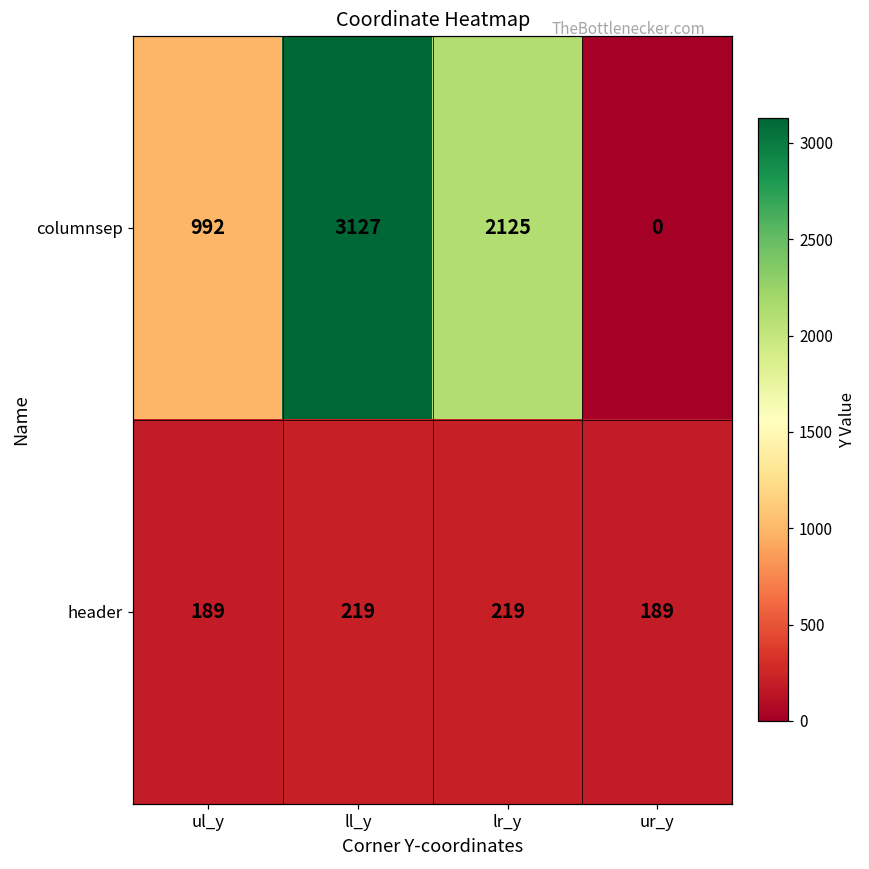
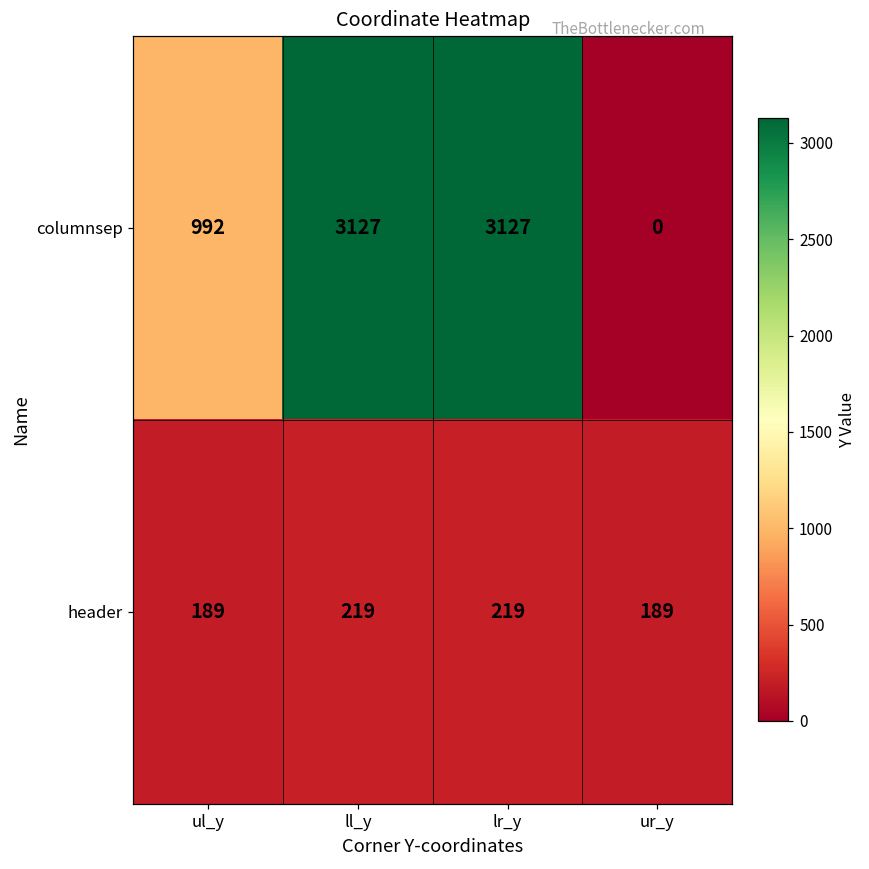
  {
    "columnsep": {
      "ul_y": 992,
      "ll_y": 3127,
-     "lr_y": 2125,
+     "lr_y": 3127,
      "ur_y": 0
    },
    "header": {
      "ul_y": 189,
      "ll_y": 219,
      "lr_y": 219,
      "ur_y": 189
    }
  }
